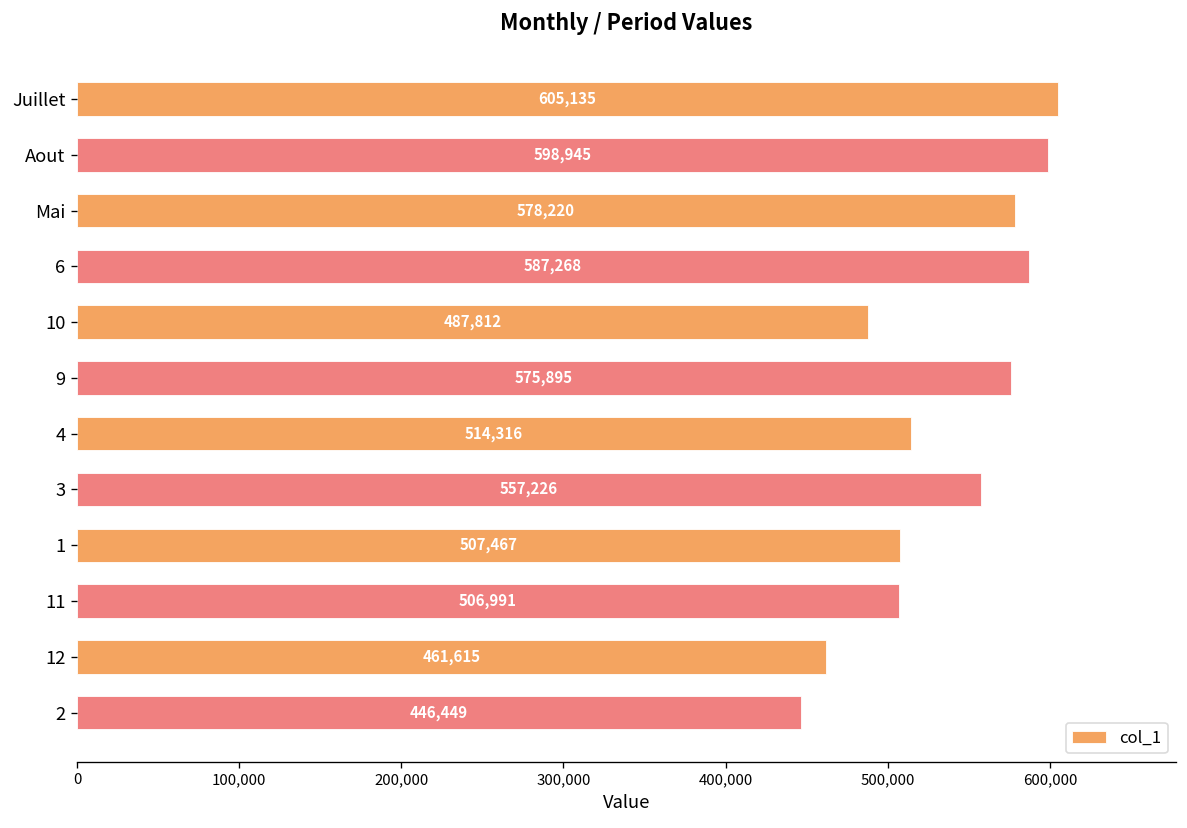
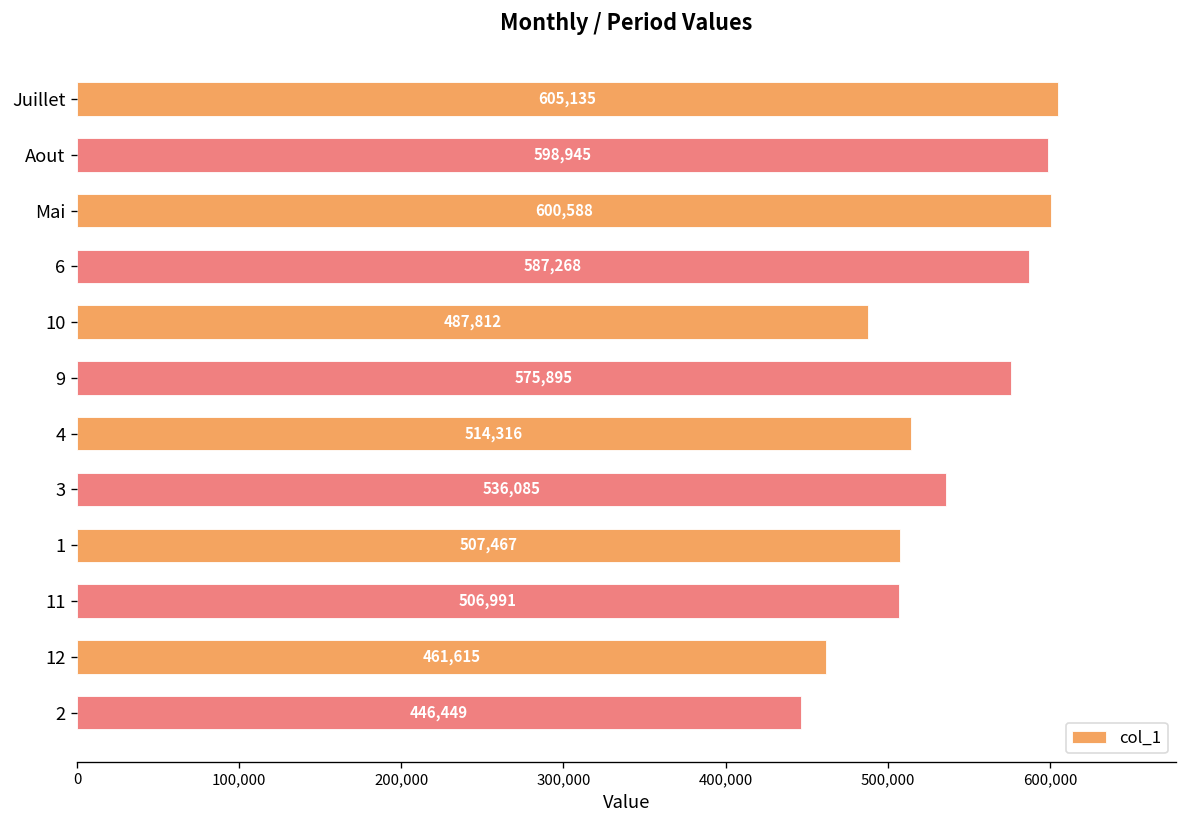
  {
    "Juillet": "605,135",
    "Aout": "598,945",
-   "Mai": "578,220",
+   "Mai": "600,588",
    "6": "587,268",
    "10": "487,812",
    "9": "575,895",
    "4": "514,316",
-   "3": "557,226",
+   "3": "536,085",
    "1": "507,467",
    "11": "506,991",
    "12": "461,615",
    "2": "446,449"
  }
